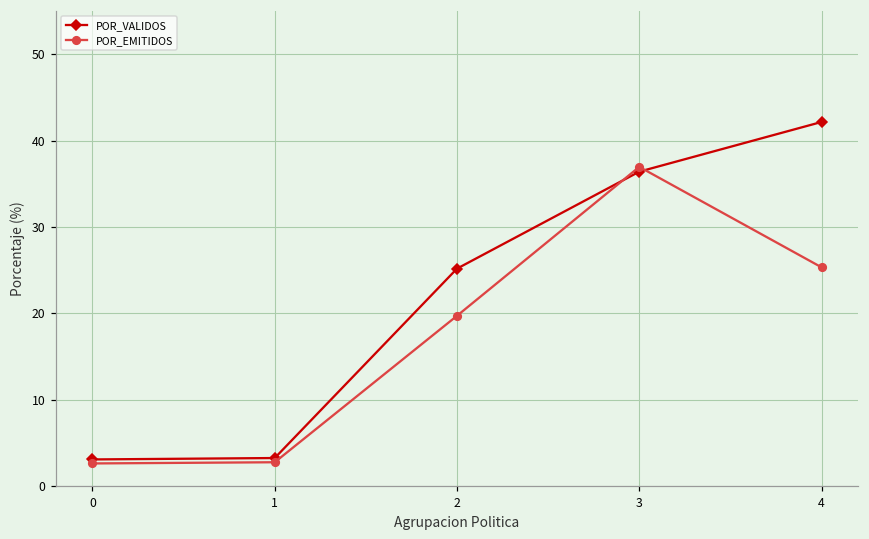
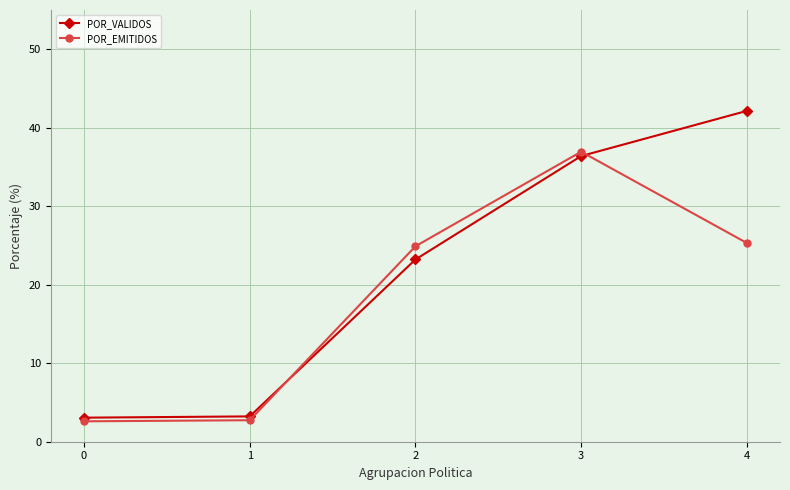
  {
    "POR_VALIDOS": {
      "0": 3,
      "1": 3,
-     "2": 25,
+     "2": 23,
      "3": 36,
      "4": 42
    },
    "POR_EMITIDOS": {
      "0": 3,
      "1": 3,
-     "2": 20,
+     "2": 25,
      "3": 37,
      "4": 25
    }
  }
